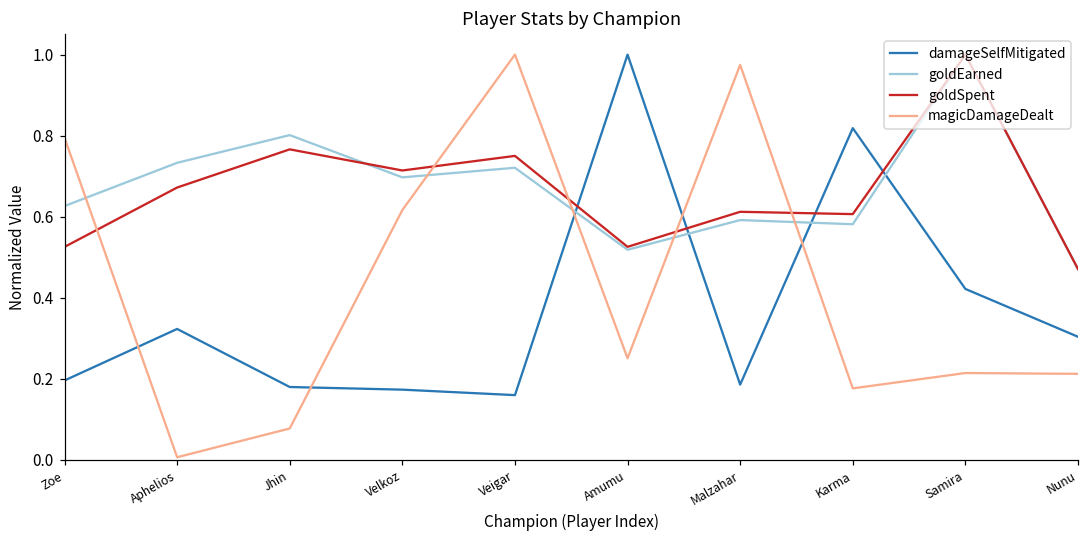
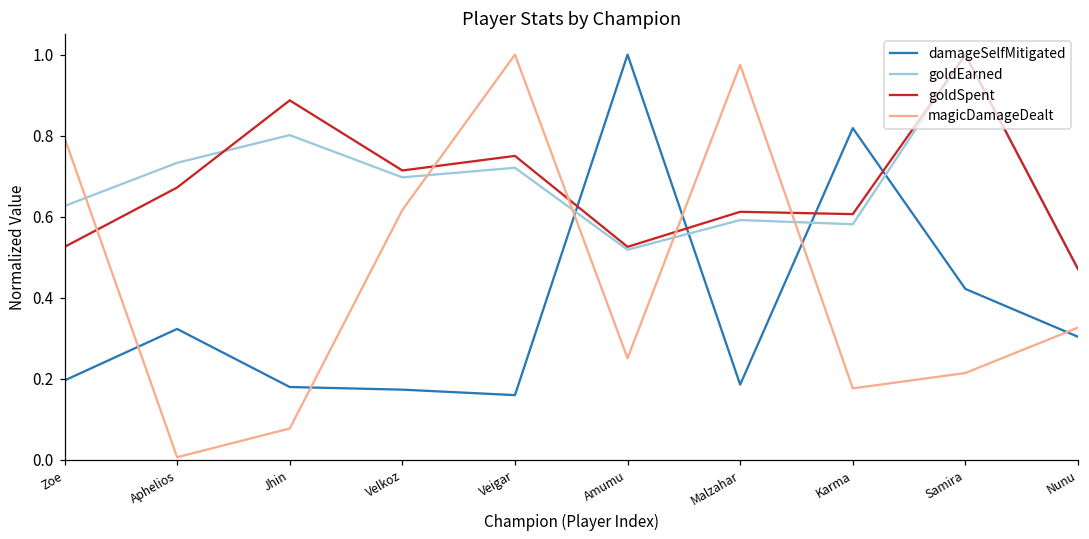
  {
    "damageSelfMitigated": {
      "Zoe": 0.20,
      "Aphelios": 0.32,
      "Jhin": 0.18,
      "Velkoz": 0.17,
      "Veigar": 0.16,
      "Amumu": 1.00,
      "Malzahar": 0.18,
      "Karma": 0.82,
      "Samira": 0.42,
      "Nunu": 0.30
    },
    "goldEarned": {
      "Zoe": 0.63,
      "Aphelios": 0.73,
      "Jhin": 0.80,
      "Velkoz": 0.70,
      "Veigar": 0.72,
      "Amumu": 0.52,
      "Malzahar": 0.59,
      "Karma": 0.58
    },
    "goldSpent": {
      "Zoe": 0.53,
      "Aphelios": 0.67,
-     "Jhin": 0.77,
+     "Jhin": 0.89,
      "Velkoz": 0.71,
      "Veigar": 0.75,
      "Amumu": 0.53,
      "Malzahar": 0.61,
      "Karma": 0.61
    },
    "magicDamageDealt": {
      "Zoe": 0.79,
      "Aphelios": 0.01,
      "Jhin": 0.08,
      "Velkoz": 0.62,
      "Veigar": 1.00,
      "Amumu": 0.25,
      "Malzahar": 0.97,
      "Karma": 0.18,
      "Samira": 0.21,
-     "Nunu": 0.21
+     "Nunu": 0.33
    }
  }
